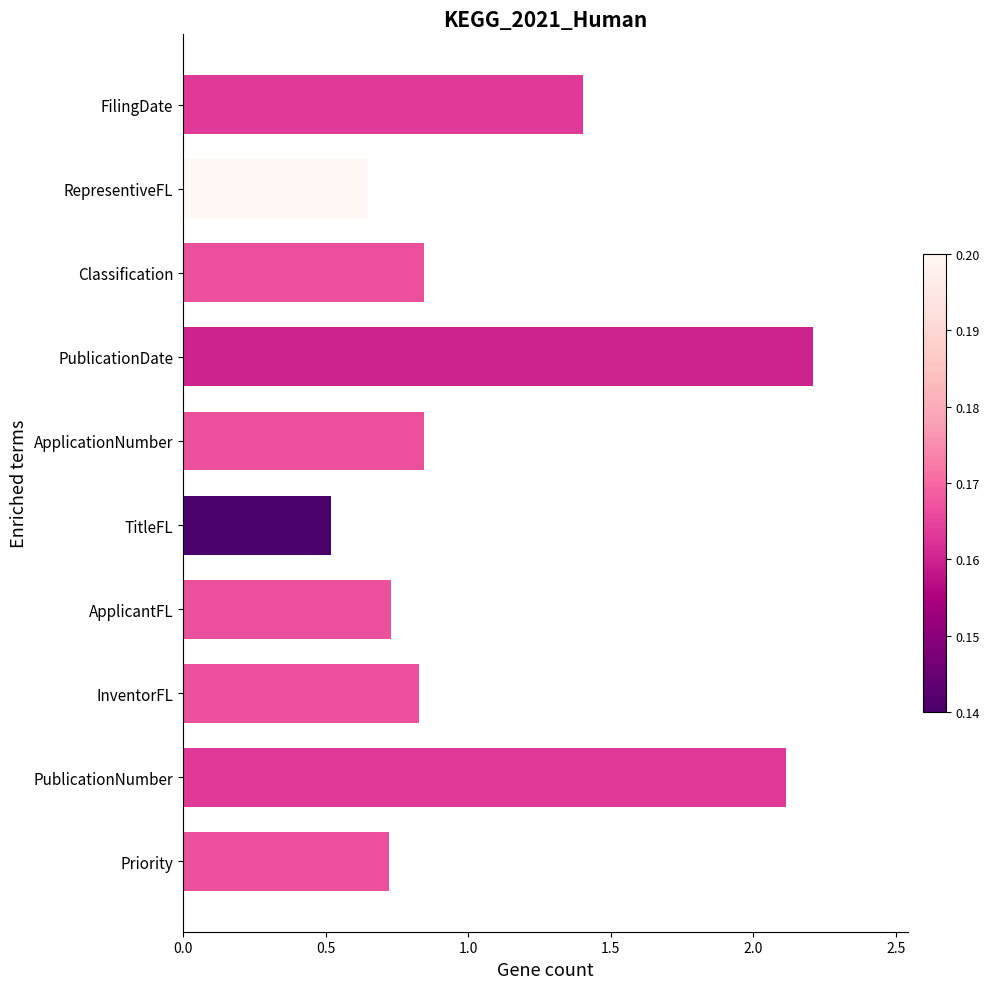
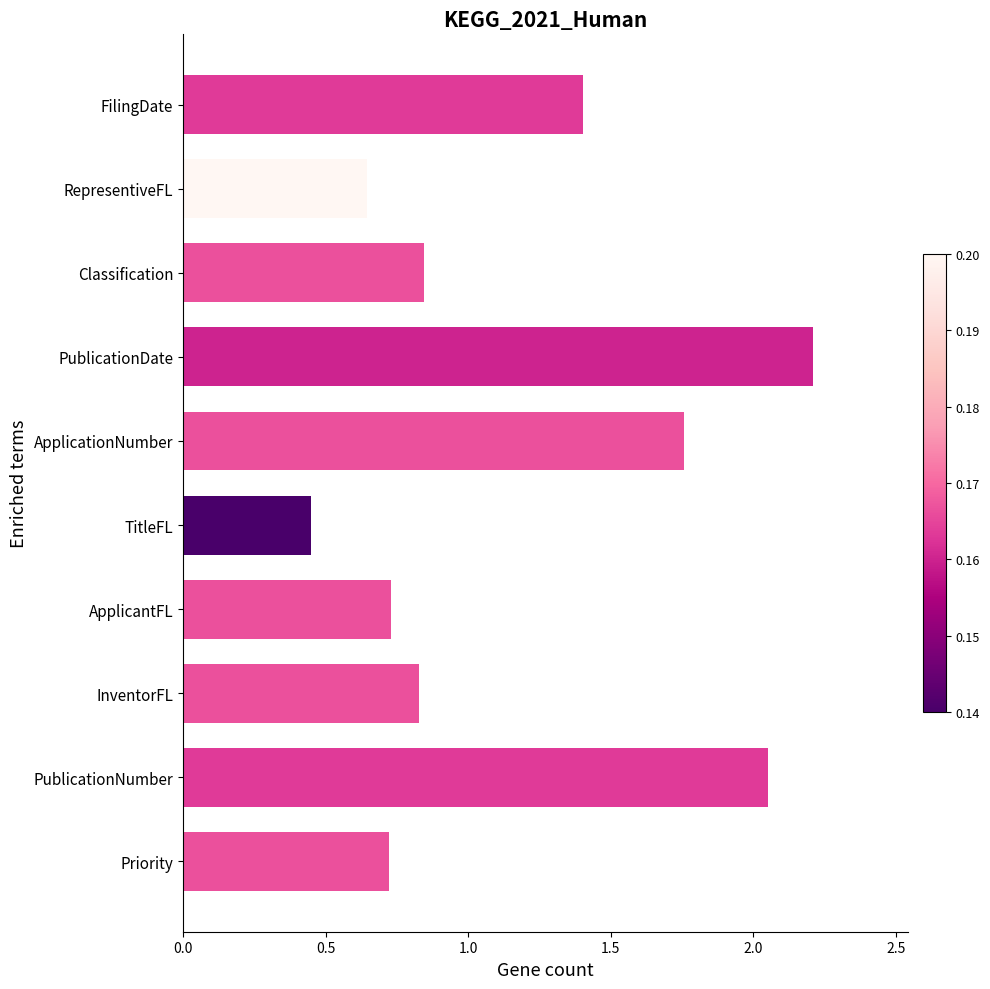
  {
    "FilingDate": 1.40,
    "RepresentiveFL": 0.64,
    "Classification": 0.85,
    "PublicationDate": 2.21,
-   "ApplicationNumber": 0.85,
-   "TitleFL": 0.52,
+   "ApplicationNumber": 1.76,
+   "TitleFL": 0.45,
    "ApplicantFL": 0.73,
    "InventorFL": 0.83,
-   "PublicationNumber": 2.11,
+   "PublicationNumber": 2.05,
    "Priority": 0.72
  }
